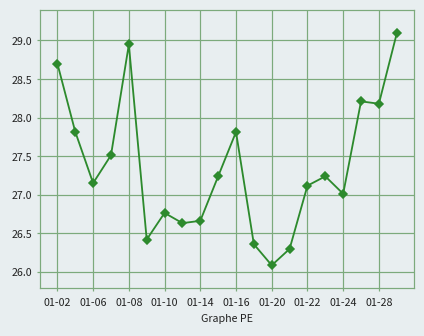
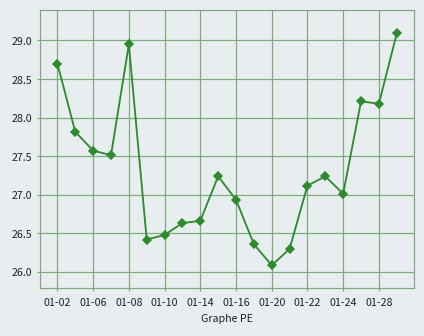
  {
    "01-02": 28.7,
-   "01-06": 27.1,
+   "01-06": 27.6,
    "01-08": 28.9,
-   "01-10": 26.8,
+   "01-10": 26.5,
    "01-14": 26.7,
-   "01-16": 27.8,
+   "01-16": 26.9,
    "01-20": 26.1,
    "01-22": 27.1,
    "01-24": 27.0,
    "01-28": 28.2
  }
